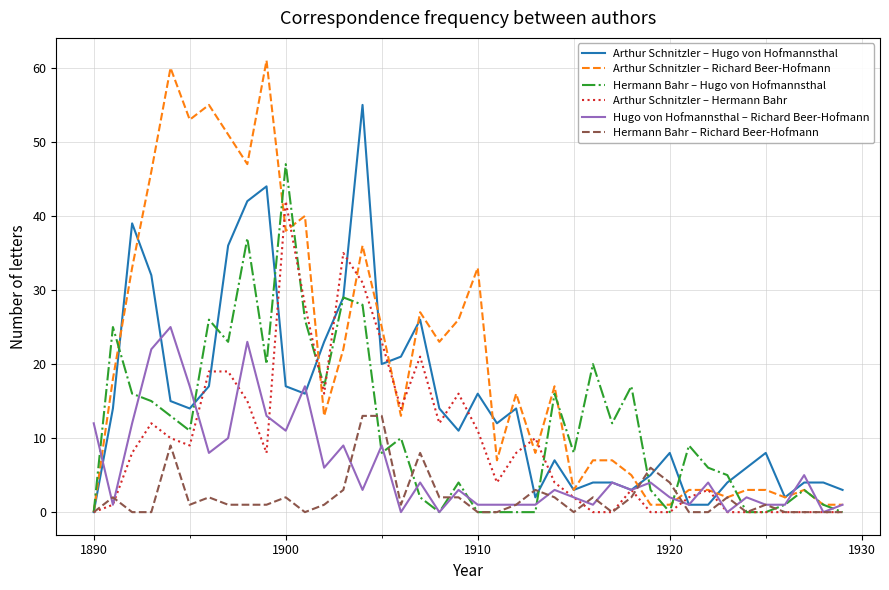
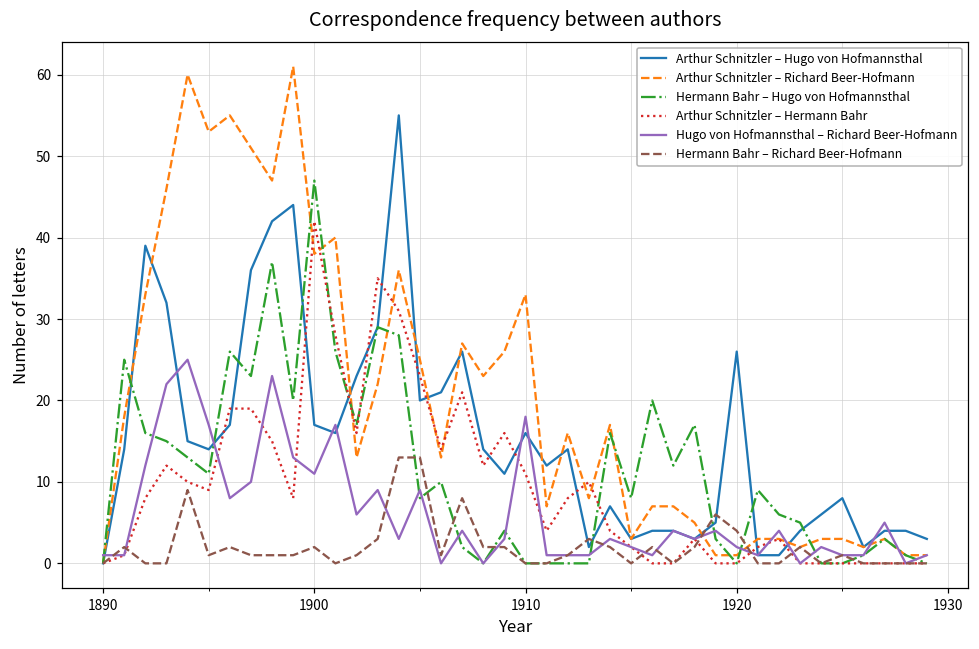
  {
    "Arthur Schnitzler – Hugo von Hofmannsthal": {
      "1900": 17,
      "1910": 16,
-     "1920": 8
+     "1920": 26
    },
    "Arthur Schnitzler – Richard Beer-Hofmann": {
      "1900": 38,
      "1910": 33,
      "1920": 1
    },
    "Hermann Bahr – Hugo von Hofmannsthal": {
      "1900": 47
    },
    "Arthur Schnitzler – Hermann Bahr": {
      "1900": 42,
      "1910": 11
    },
    "Hugo von Hofmannsthal – Richard Beer-Hofmann": {
-     "1890": 12,
+     "1890": 1,
      "1900": 11,
-     "1910": 1,
+     "1910": 18,
      "1920": 2
    },
    "Hermann Bahr – Richard Beer-Hofmann": {
      "1900": 2,
      "1920": 4
    }
  }
